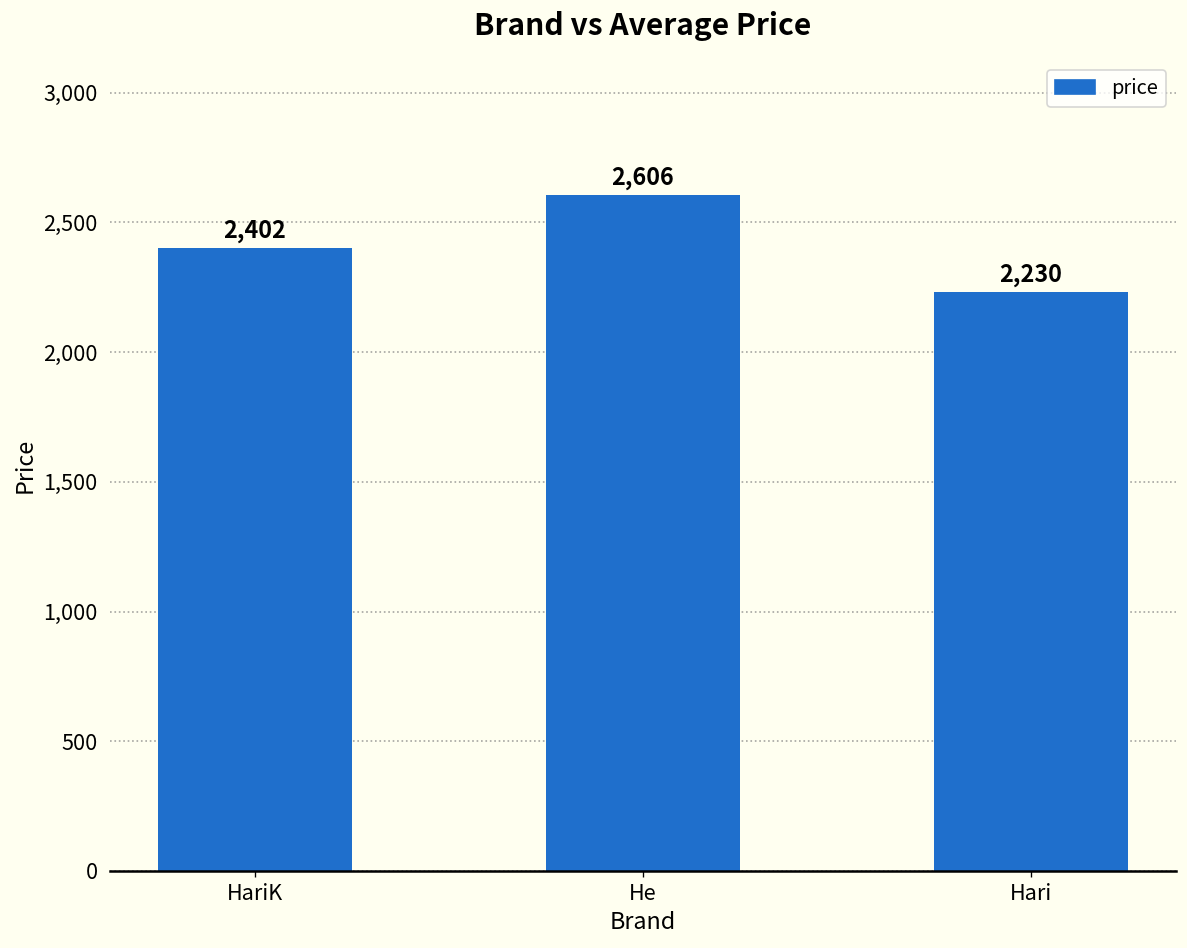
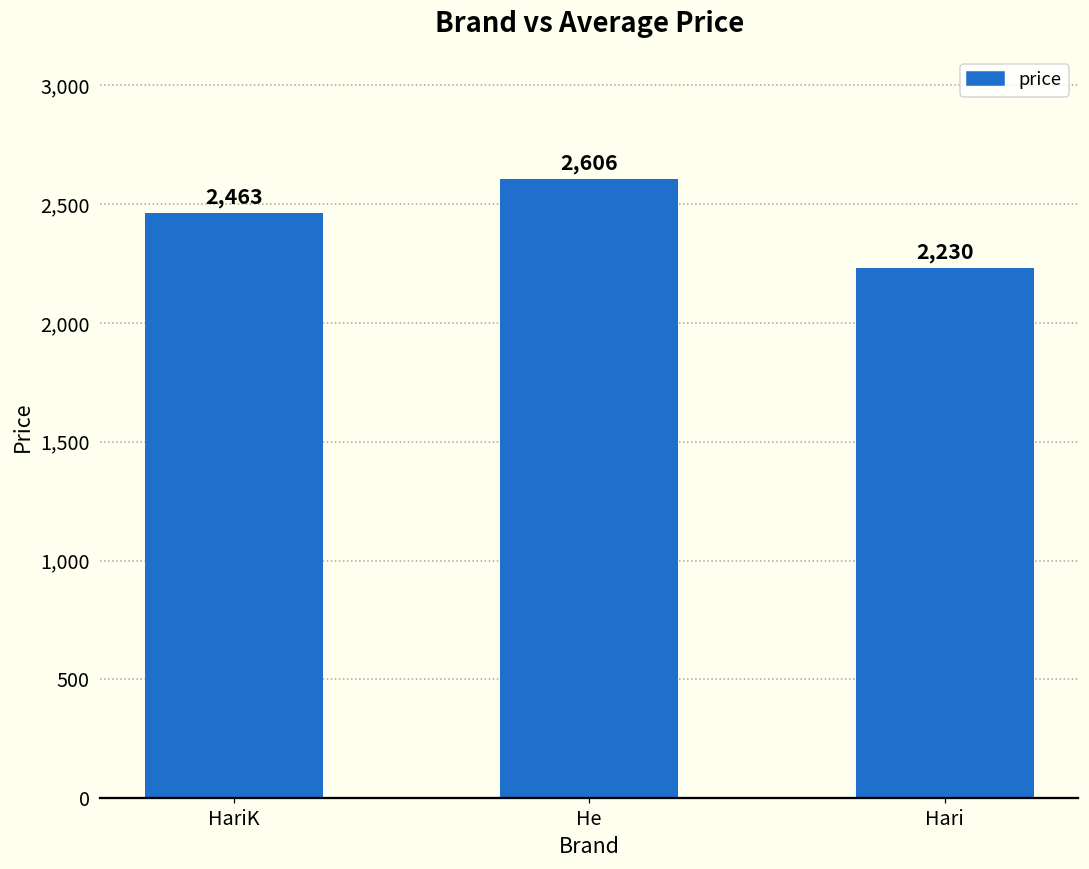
  {
-   "HariK": "2,402",
+   "HariK": "2,463",
    "He": "2,606",
    "Hari": "2,230"
  }
